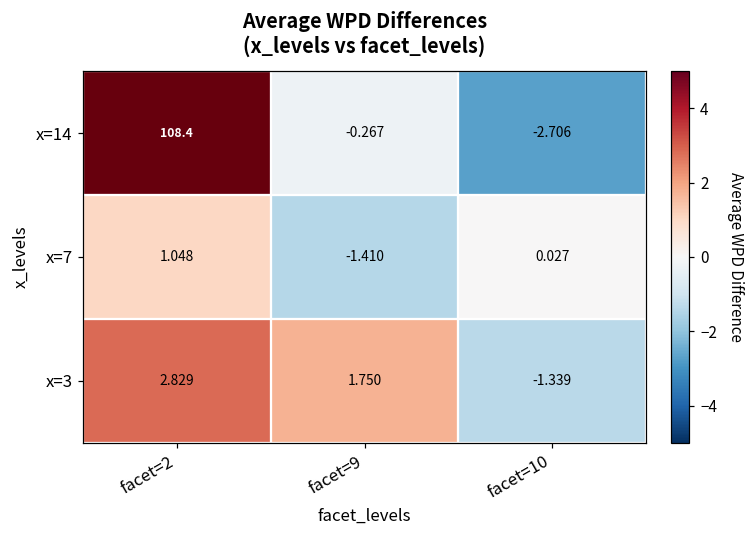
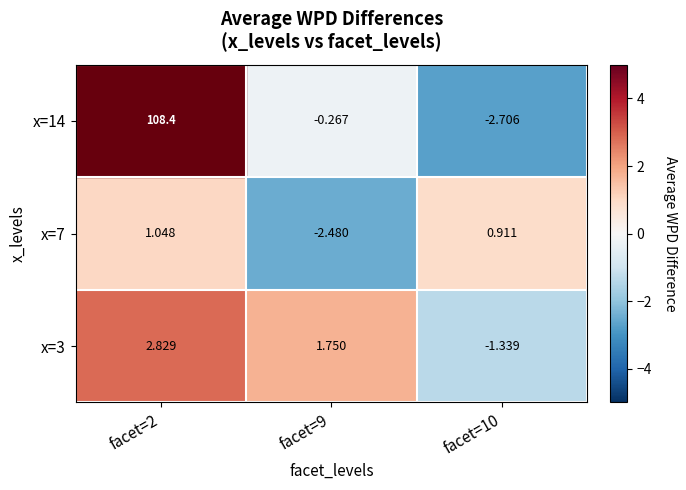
  {
    "x=14": {
      "facet=9": -0.267,
      "facet=10": -2.706
    },
    "x=7": {
      "facet=2": 1.048,
-     "facet=9": -1.410,
-     "facet=10": 0.027
+     "facet=9": -2.480,
+     "facet=10": 0.911
    },
    "x=3": {
      "facet=2": 2.829,
      "facet=9": 1.750,
      "facet=10": -1.339
    }
  }
